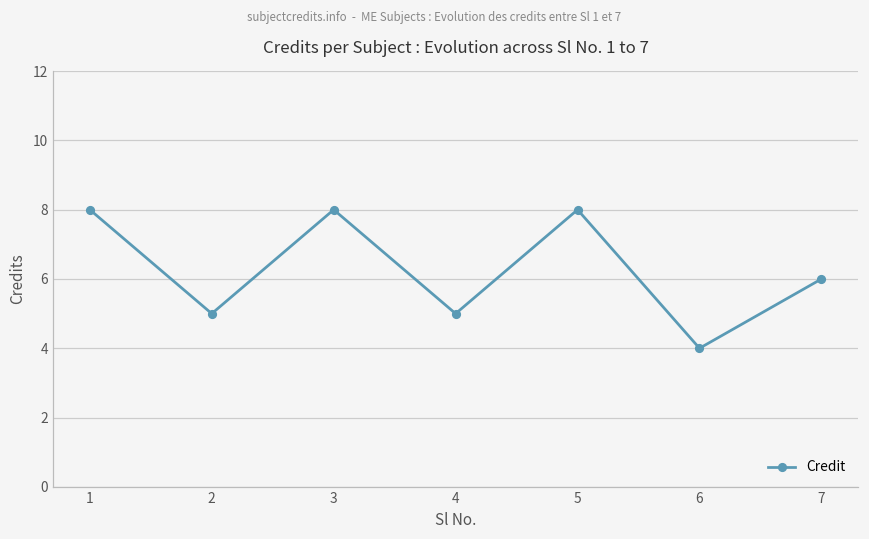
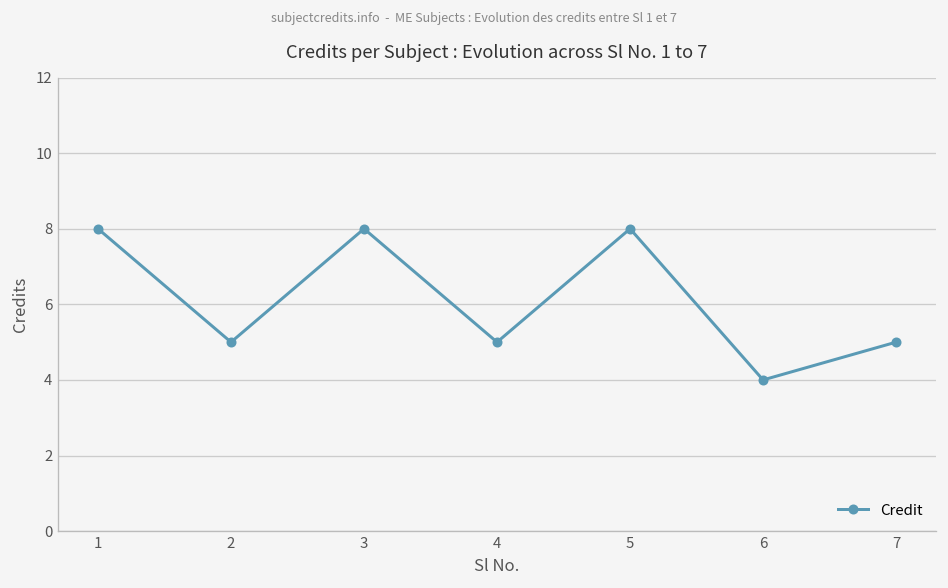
  {
    "1": 8,
    "2": 5,
    "3": 8,
    "4": 5,
    "5": 8,
    "6": 4,
-   "7": 6
+   "7": 5
  }
